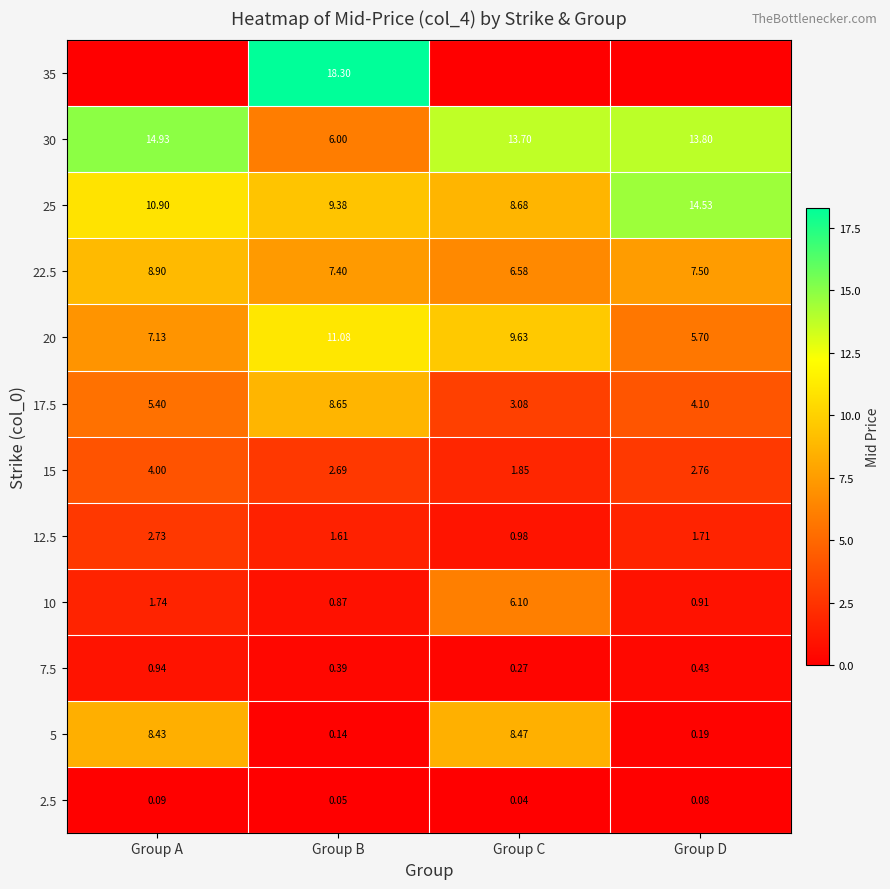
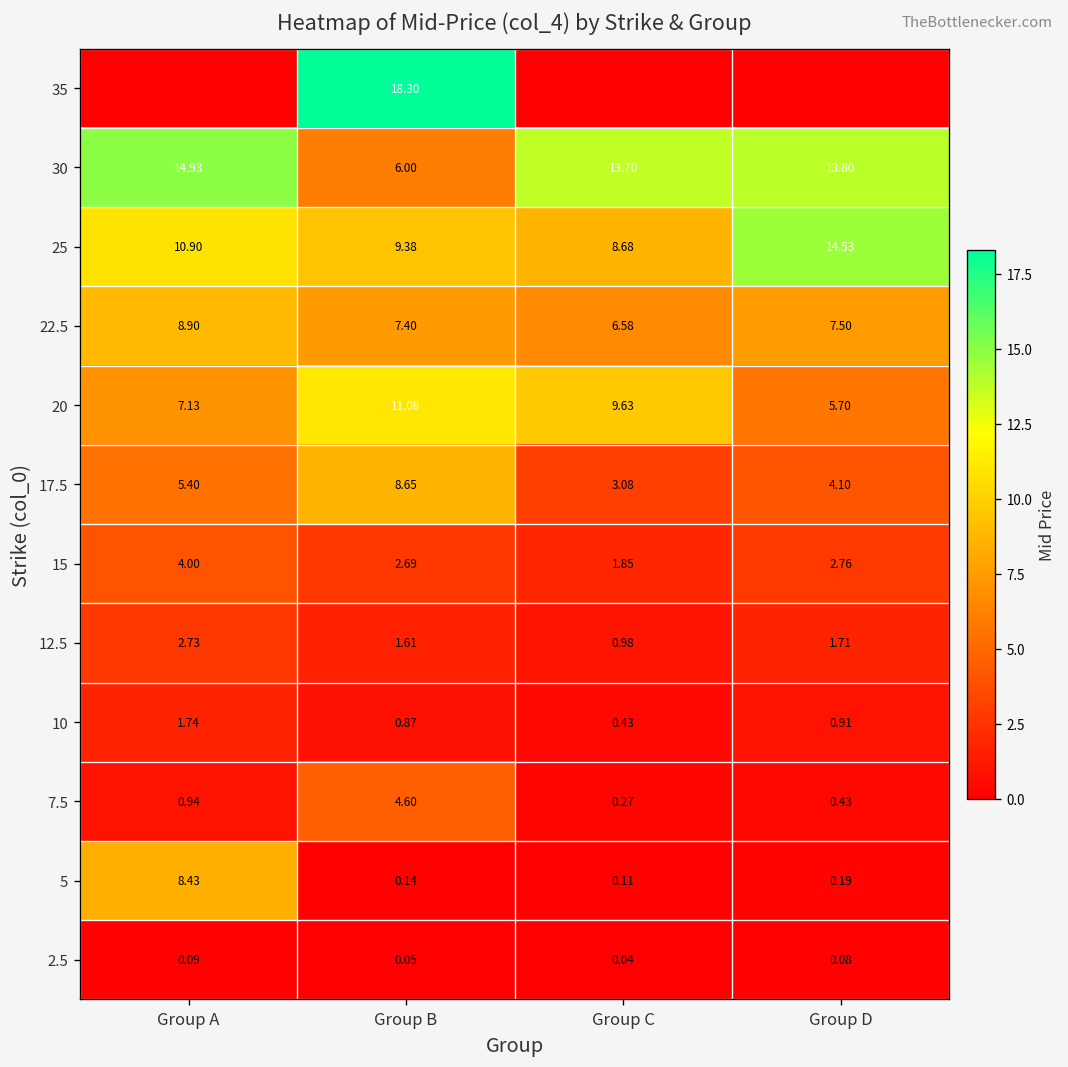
  {
    "35": {
      "Group B": 18.30
    },
    "30": {
      "Group A": 14.93,
      "Group B": 6.00,
      "Group C": 13.70,
      "Group D": 13.80
    },
    "25": {
      "Group A": 10.90,
      "Group B": 9.38,
      "Group C": 8.68,
      "Group D": 14.53
    },
    "22.5": {
      "Group A": 8.90,
      "Group B": 7.40,
      "Group C": 6.58,
      "Group D": 7.50
    },
    "20": {
      "Group A": 7.13,
      "Group B": 11.08,
      "Group C": 9.63,
      "Group D": 5.70
    },
    "17.5": {
      "Group A": 5.40,
      "Group B": 8.65,
      "Group C": 3.08,
      "Group D": 4.10
    },
    "15": {
      "Group A": 4.00,
      "Group B": 2.69,
      "Group C": 1.85,
      "Group D": 2.76
    },
    "12.5": {
      "Group A": 2.73,
      "Group B": 1.61,
      "Group C": 0.98,
      "Group D": 1.71
    },
    "10": {
      "Group A": 1.74,
      "Group B": 0.87,
-     "Group C": 6.10,
+     "Group C": 0.43,
      "Group D": 0.91
    },
    "7.5": {
      "Group A": 0.94,
-     "Group B": 0.39,
+     "Group B": 4.60,
      "Group C": 0.27,
      "Group D": 0.43
    },
    "5": {
      "Group A": 8.43,
      "Group B": 0.14,
-     "Group C": 8.47,
+     "Group C": 0.11,
      "Group D": 0.19
    },
    "2.5": {
      "Group A": 0.09,
      "Group B": 0.05,
      "Group C": 0.04,
      "Group D": 0.08
    }
  }
